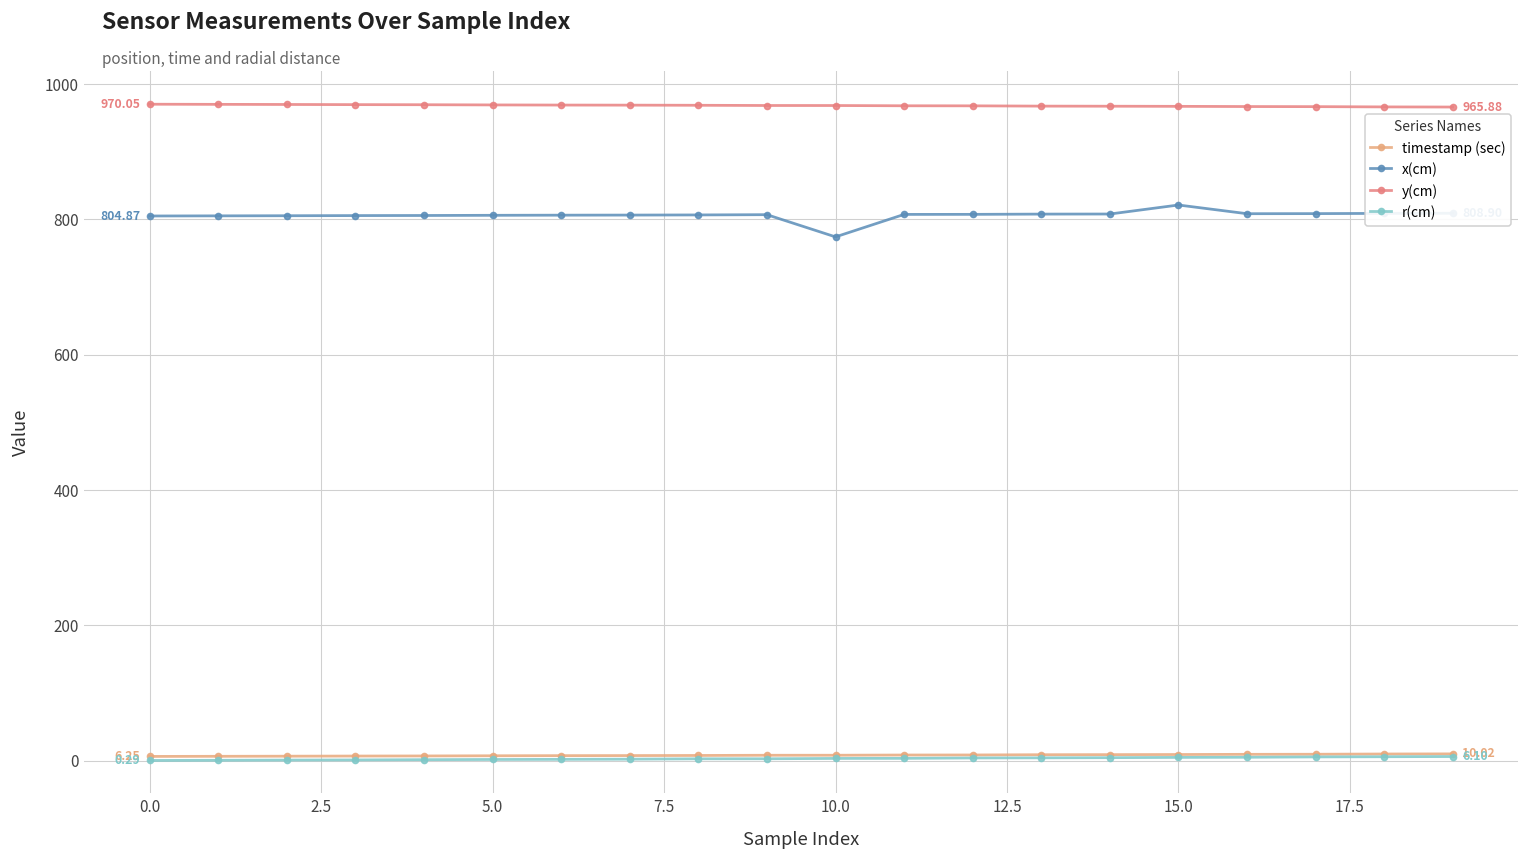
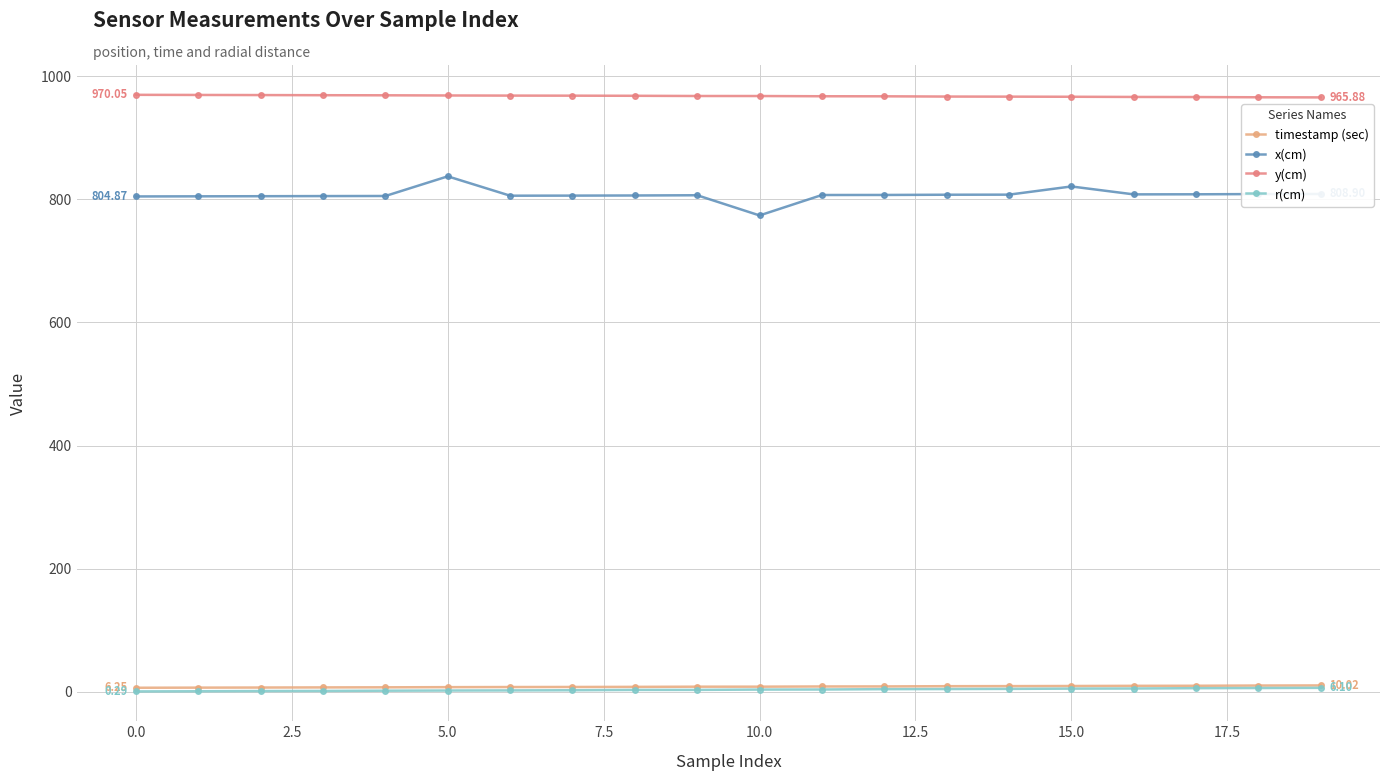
  {
    "x(cm)": {
-     "5.0": 810,
+     "5.0": 840,
      "10.0": 770,
      "15.0": 820
    },
    "r(cm)": {
      "5.0": 0,
      "10.0": 0,
      "15.0": 0
    }
  }
